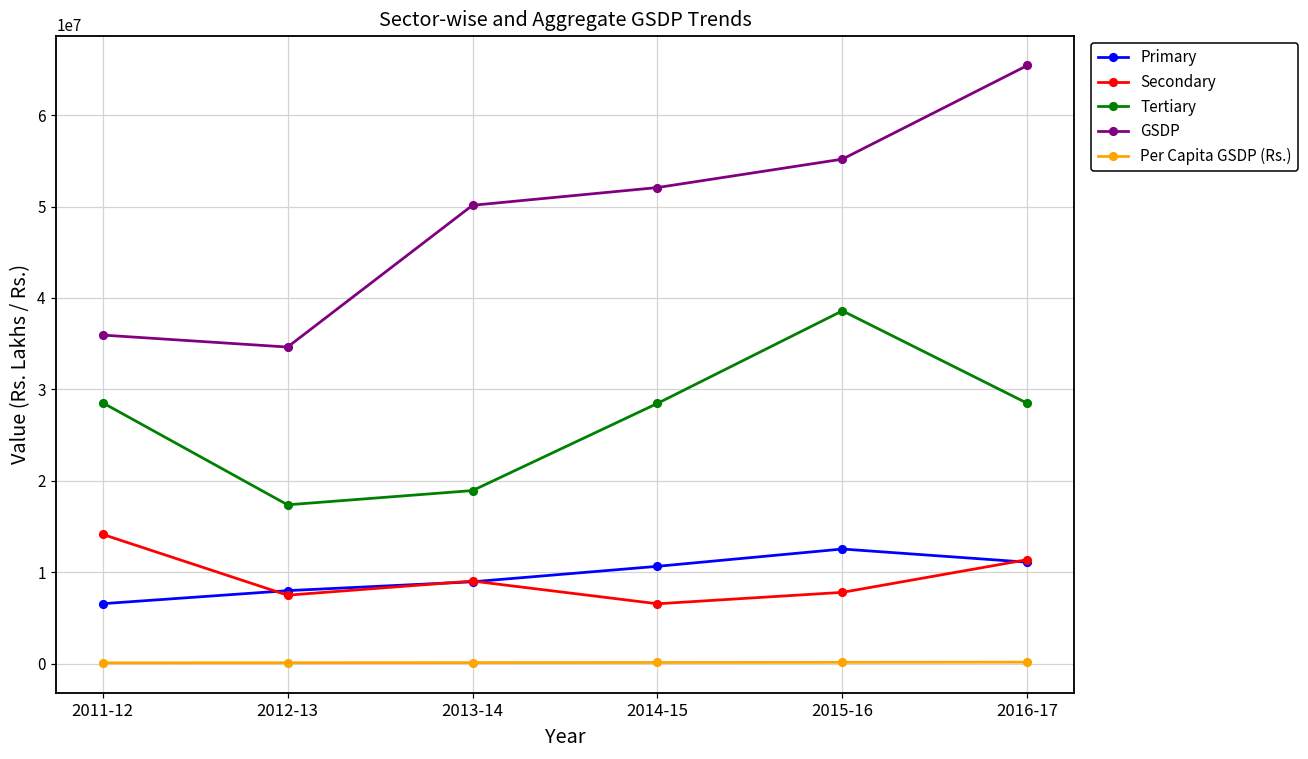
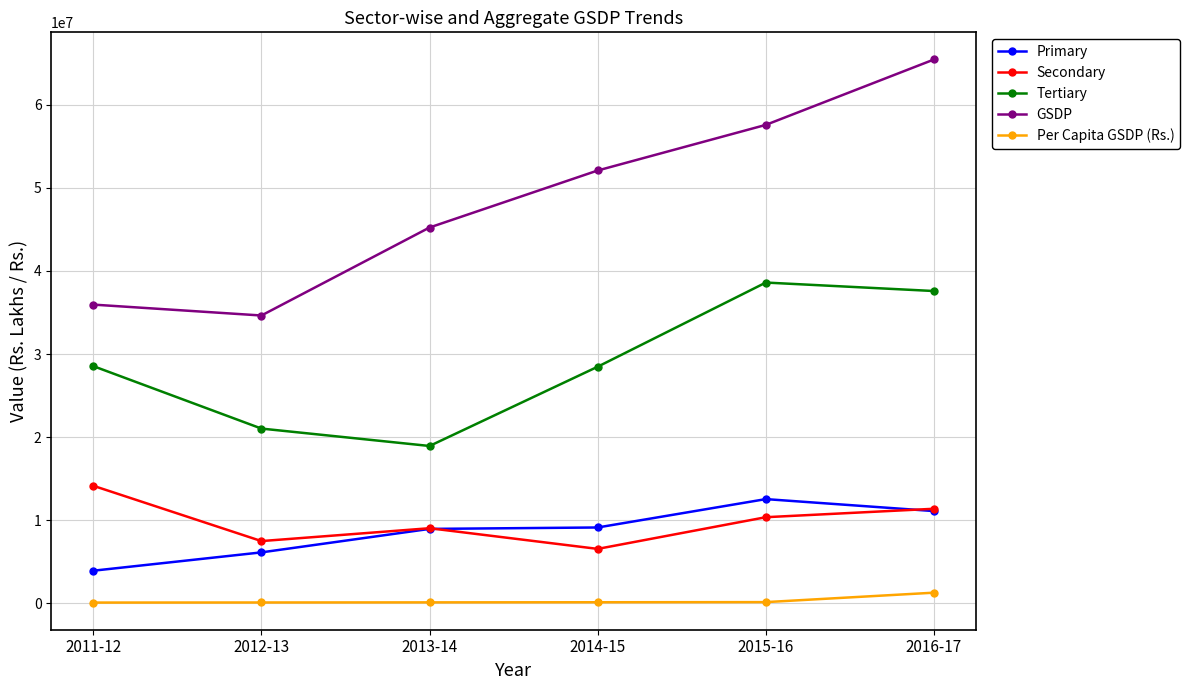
  {
    "Primary": {
-     "2011-12": 7000000,
-     "2012-13": 8000000,
-     "2014-15": 11000000,
+     "2011-12": 4000000,
+     "2012-13": 6000000,
+     "2014-15": 9000000,
      "2015-16": 13000000
    },
    "Secondary": {
      "2011-12": 14000000,
      "2012-13": 7000000,
      "2014-15": 7000000,
-     "2015-16": 8000000
+     "2015-16": 10000000
    },
    "Tertiary": {
      "2011-12": 29000000,
-     "2012-13": 17000000,
+     "2012-13": 21000000,
      "2013-14": 19000000,
      "2014-15": 28000000,
      "2015-16": 39000000,
-     "2016-17": 28000000
+     "2016-17": 38000000
    },
    "GSDP": {
      "2011-12": 36000000,
      "2012-13": 35000000,
-     "2013-14": 50000000,
+     "2013-14": 45000000,
      "2014-15": 52000000,
-     "2015-16": 55000000,
+     "2015-16": 58000000,
      "2016-17": 65000000
    },
    "Per Capita GSDP (Rs.)": {
      "2011-12": 0,
      "2012-13": 0,
      "2013-14": 0,
      "2014-15": 0,
      "2015-16": 0,
-     "2016-17": 0
+     "2016-17": 1000000
    }
  }
